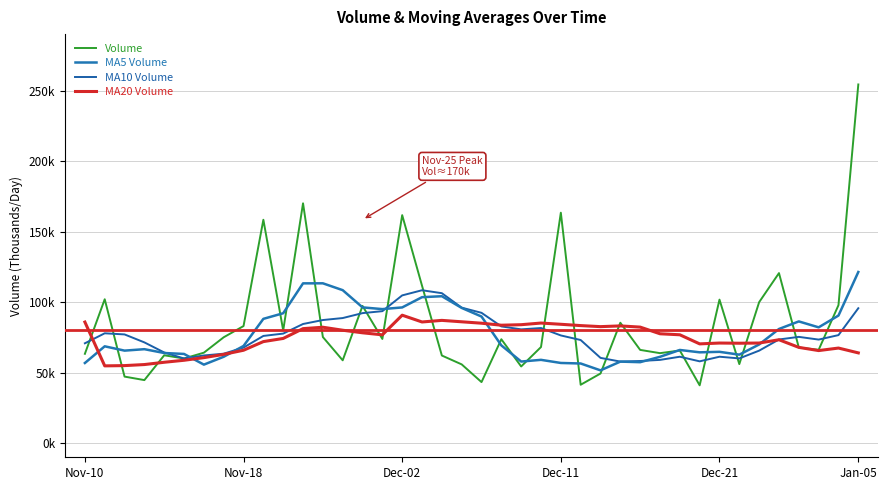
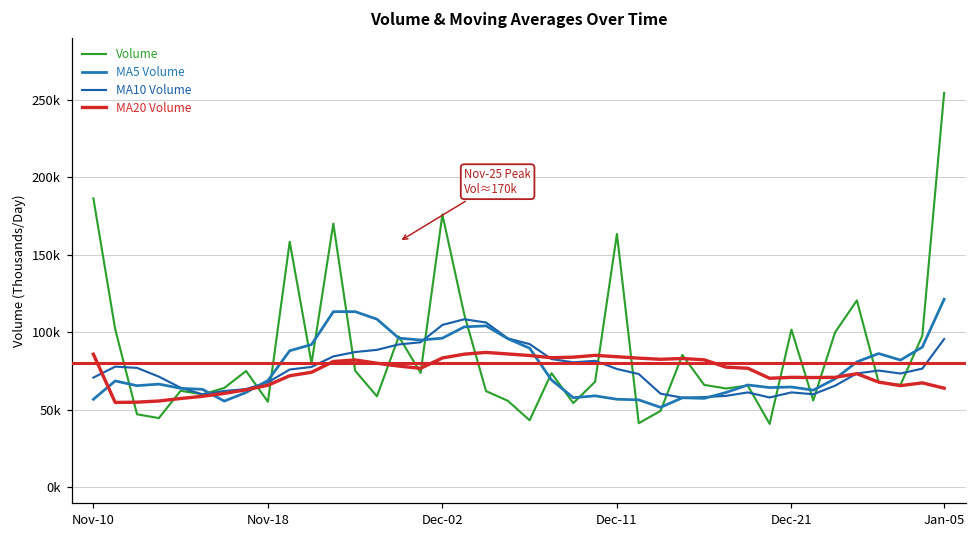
  {
    "Volume": {
-     "Nov-10": 63000,
-     "Nov-18": 83000,
-     "Dec-02": 162000,
+     "Nov-10": 186000,
+     "Nov-18": 55000,
+     "Dec-02": 176000,
      "Dec-11": 163000,
      "Dec-21": 102000,
      "Jan-05": 254000
    },
    "MA20 Volume": {
      "Nov-10": 86000,
      "Nov-18": 66000,
-     "Dec-02": 91000,
+     "Dec-02": 83000,
      "Dec-11": 84000,
      "Dec-21": 71000,
      "Jan-05": 64000
    }
  }
